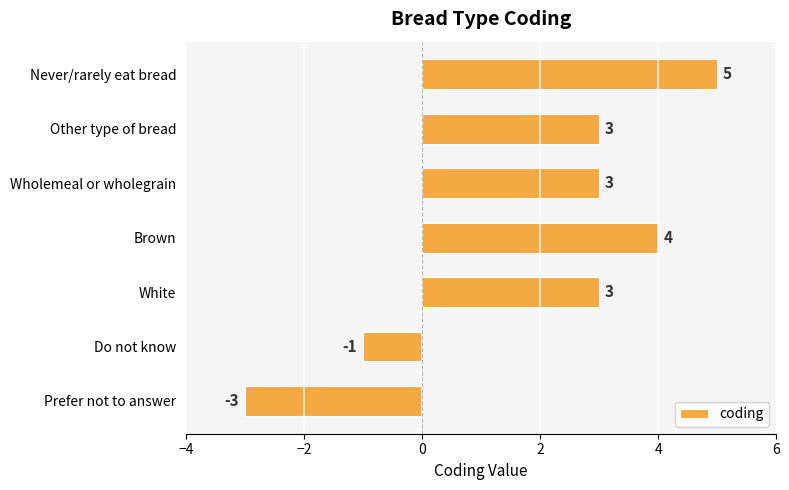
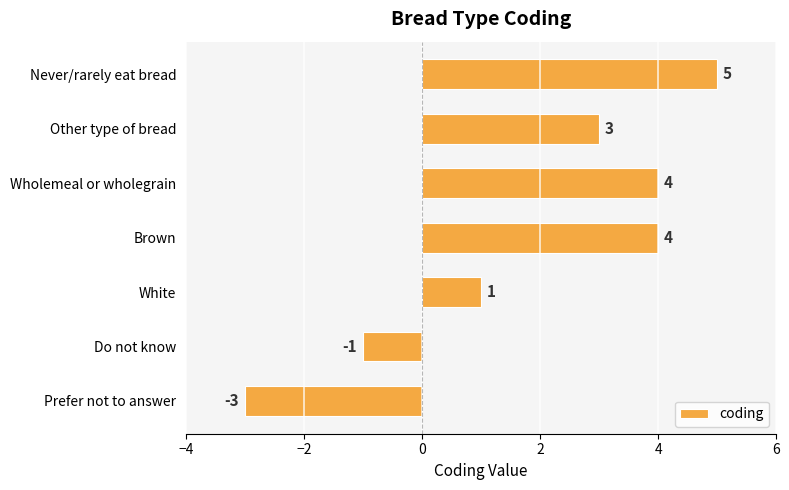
  {
    "Never/rarely eat bread": 5,
    "Other type of bread": 3,
-   "Wholemeal or wholegrain": 3,
+   "Wholemeal or wholegrain": 4,
    "Brown": 4,
-   "White": 3,
+   "White": 1,
    "Do not know": -1,
    "Prefer not to answer": -3
  }
